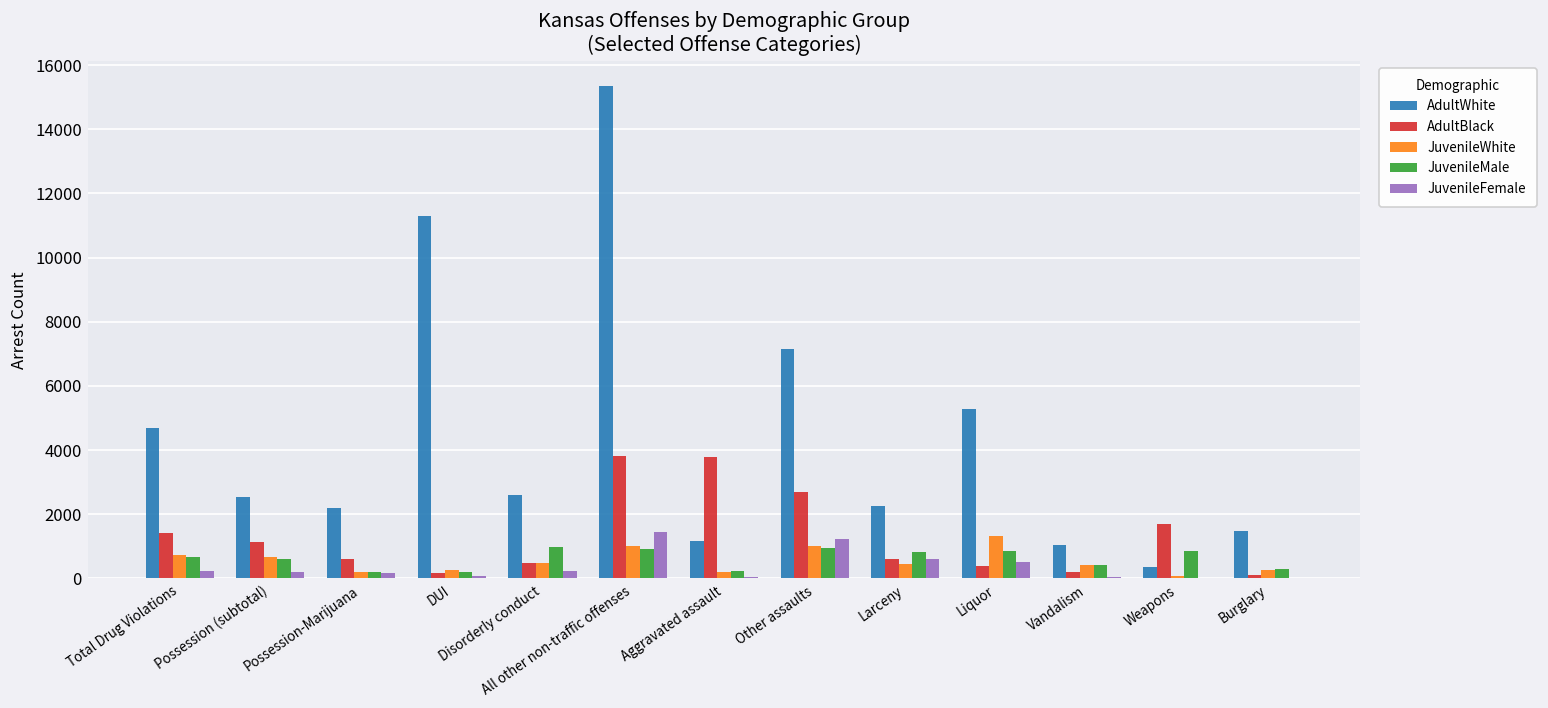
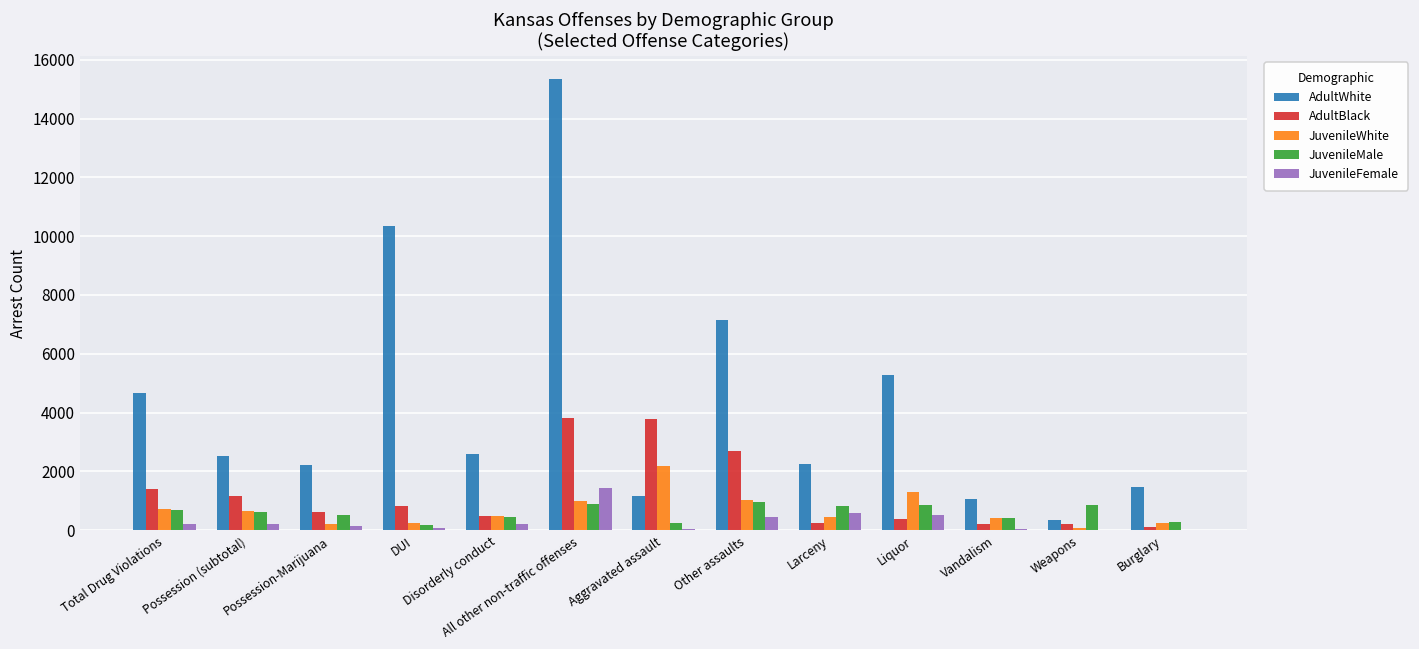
  {
    "AdultWhite": {
      "Total Drug Violations": 4700,
      "Possession (subtotal)": 2500,
      "Possession-Marijuana": 2200,
-     "DUI": 11300,
+     "DUI": 10300,
      "Disorderly conduct": 2600,
      "All other non-traffic offenses": 15300,
      "Aggravated assault": 1200,
      "Other assaults": 7200,
      "Larceny": 2300,
      "Liquor": 5300,
      "Vandalism": 1100,
      "Weapons": 400,
      "Burglary": 1500
    },
    "AdultBlack": {
      "Total Drug Violations": 1400,
      "Possession (subtotal)": 1200,
      "Possession-Marijuana": 600,
-     "DUI": 200,
+     "DUI": 800,
      "Disorderly conduct": 500,
      "All other non-traffic offenses": 3800,
      "Aggravated assault": 3800,
      "Other assaults": 2700,
-     "Larceny": 600,
+     "Larceny": 300,
      "Liquor": 400,
      "Vandalism": 200,
-     "Weapons": 1700,
+     "Weapons": 200,
      "Burglary": 100
    },
    "JuvenileWhite": {
      "Total Drug Violations": 700,
      "Possession (subtotal)": 700,
      "Possession-Marijuana": 200,
      "DUI": 300,
      "Disorderly conduct": 500,
      "All other non-traffic offenses": 1000,
-     "Aggravated assault": 200,
+     "Aggravated assault": 2200,
      "Other assaults": 1000,
      "Larceny": 500,
      "Liquor": 1300,
      "Vandalism": 400,
      "Burglary": 300
    },
    "JuvenileMale": {
      "Total Drug Violations": 700,
      "Possession (subtotal)": 600,
-     "Possession-Marijuana": 200,
+     "Possession-Marijuana": 500,
      "DUI": 200,
-     "Disorderly conduct": 1000,
+     "Disorderly conduct": 400,
      "All other non-traffic offenses": 900,
      "Aggravated assault": 200,
      "Other assaults": 900,
      "Larceny": 800,
      "Liquor": 900,
      "Vandalism": 400,
      "Weapons": 800,
      "Burglary": 300
    },
    "JuvenileFemale": {
      "Total Drug Violations": 200,
      "Possession (subtotal)": 200,
      "Possession-Marijuana": 200,
      "Disorderly conduct": 200,
      "All other non-traffic offenses": 1500,
-     "Other assaults": 1200,
+     "Other assaults": 400,
      "Larceny": 600,
      "Liquor": 500
    }
  }
